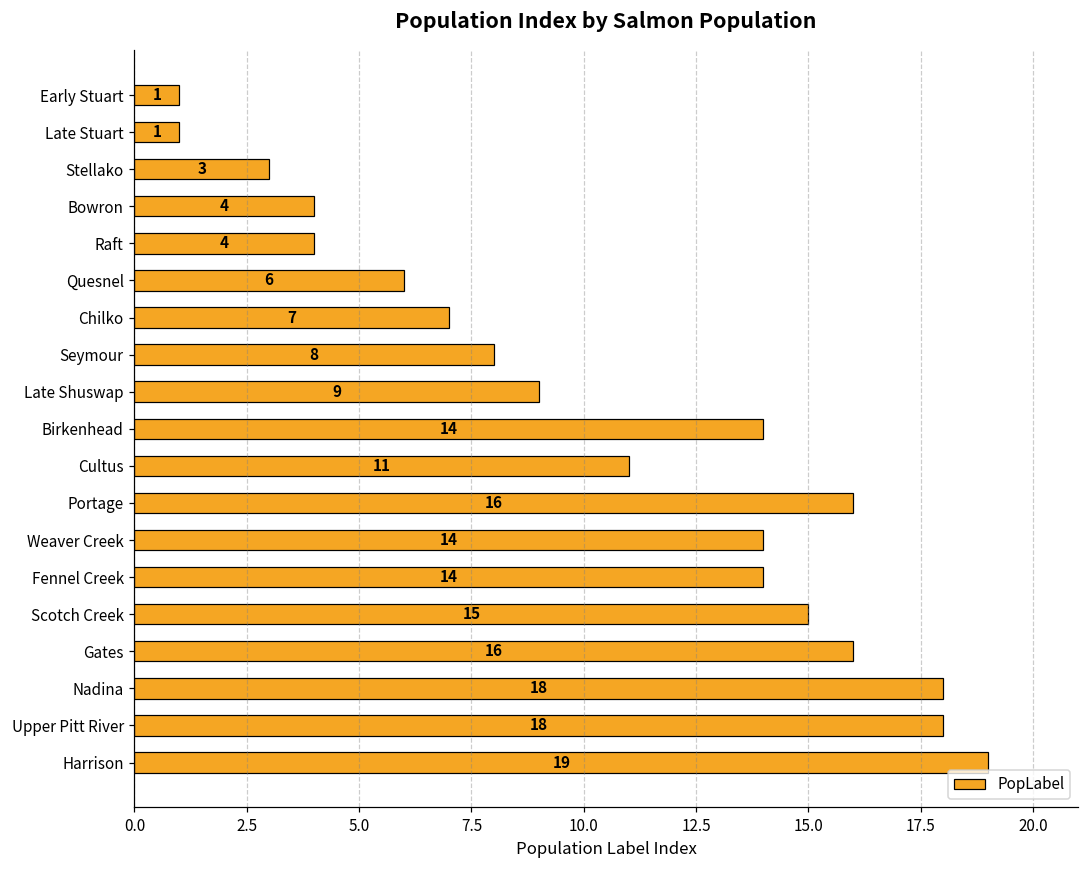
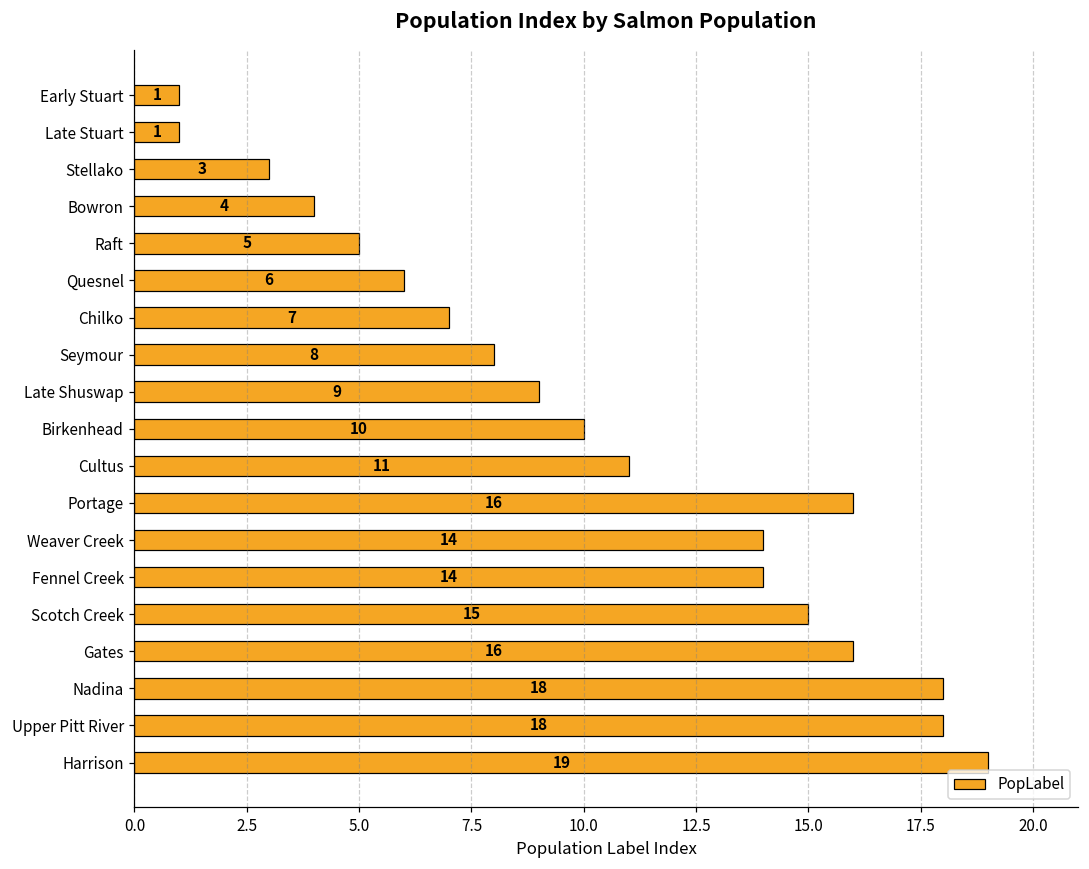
  {
    "Early Stuart": 1,
    "Late Stuart": 1,
    "Stellako": 3,
    "Bowron": 4,
-   "Raft": 4,
+   "Raft": 5,
    "Quesnel": 6,
    "Chilko": 7,
    "Seymour": 8,
    "Late Shuswap": 9,
-   "Birkenhead": 14,
+   "Birkenhead": 10,
    "Cultus": 11,
    "Portage": 16,
    "Weaver Creek": 14,
    "Fennel Creek": 14,
    "Scotch Creek": 15,
    "Gates": 16,
    "Nadina": 18,
    "Upper Pitt River": 18,
    "Harrison": 19
  }
